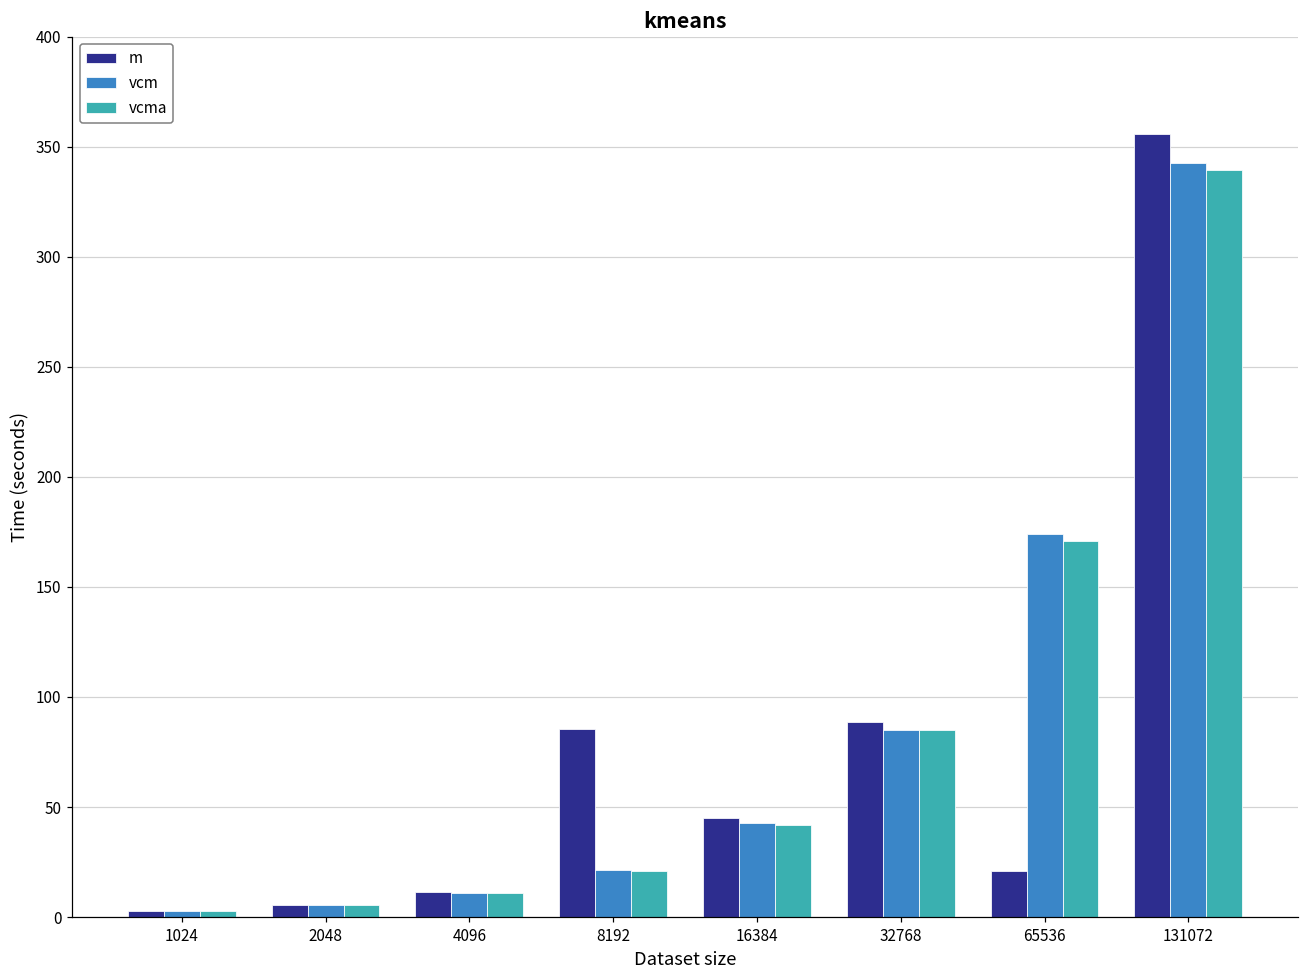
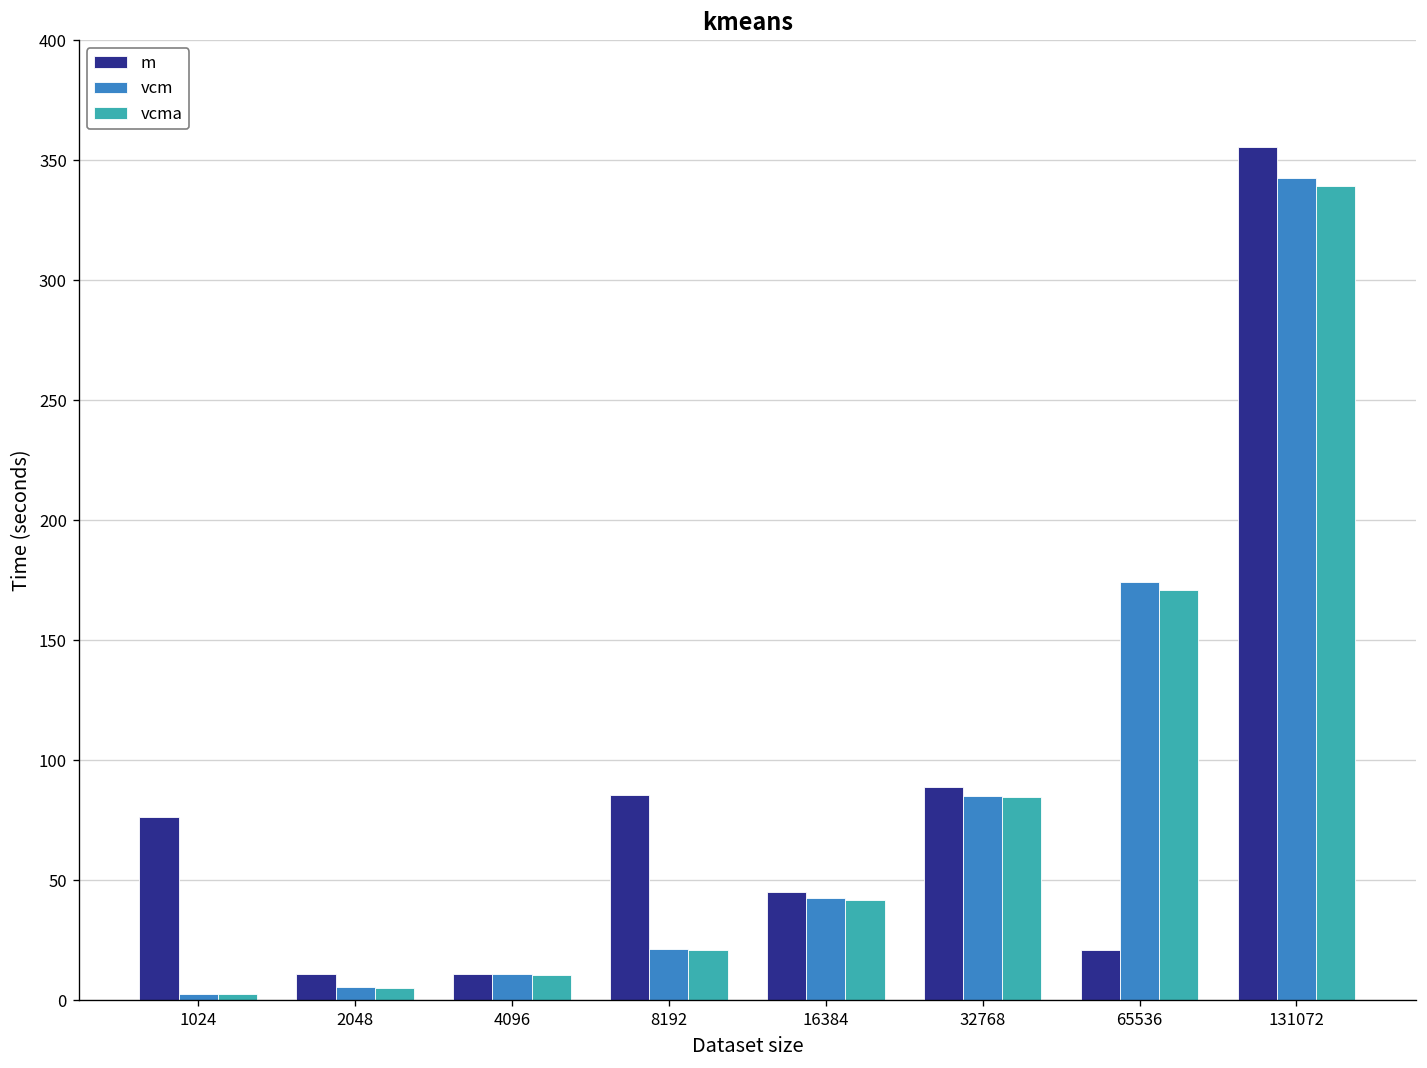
  {
    "m": {
-     "1024": 3,
-     "2048": 6,
+     "1024": 77,
+     "2048": 11,
      "4096": 11,
      "8192": 85,
      "16384": 45,
      "32768": 89,
      "65536": 21,
      "131072": 356
    }
  }
